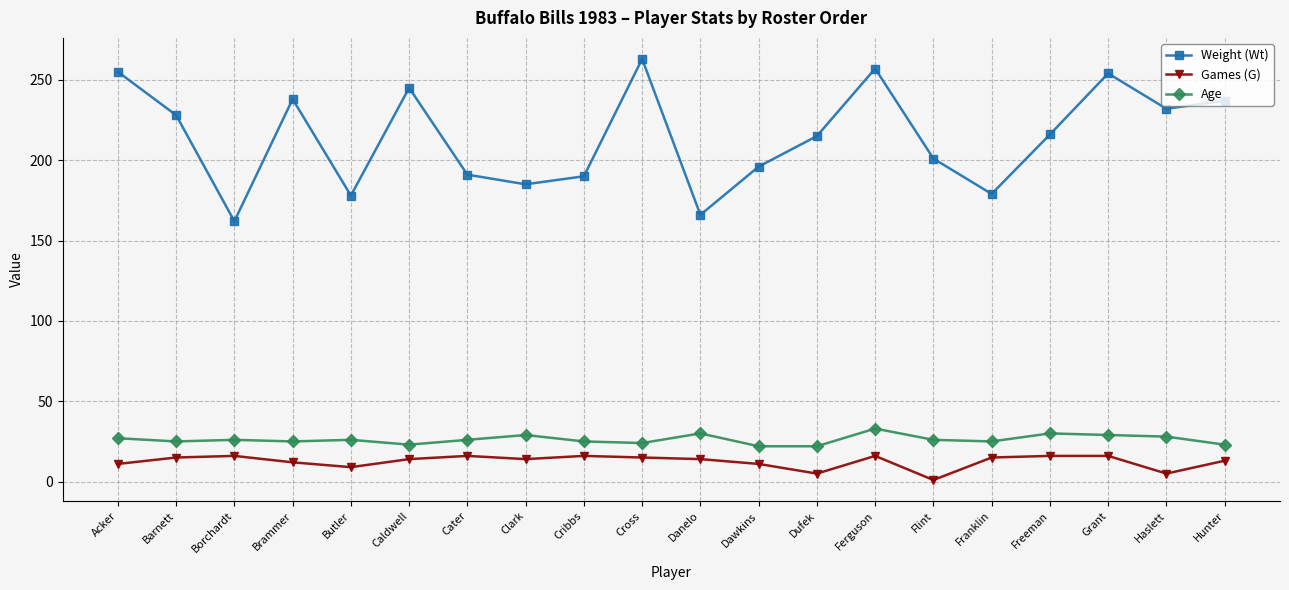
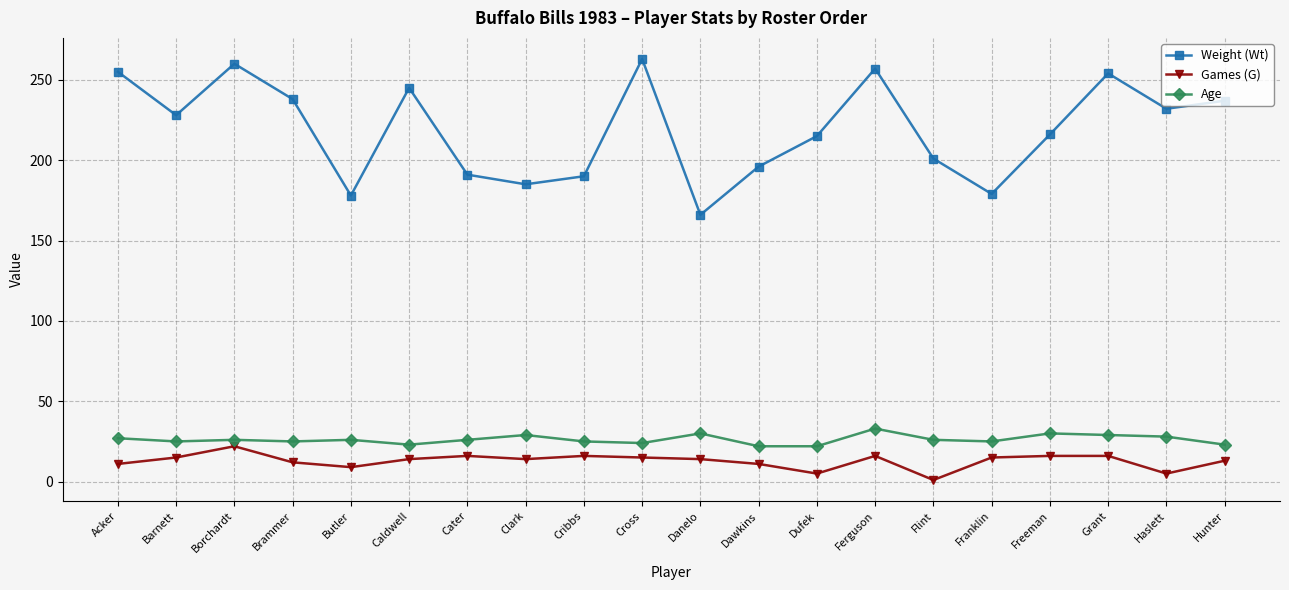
  {
    "Weight (Wt)": {
      "Acker": 255,
      "Barnett": 228,
-     "Borchardt": 162,
+     "Borchardt": 260,
      "Brammer": 238,
      "Butler": 178,
      "Caldwell": 245,
      "Cater": 191,
      "Clark": 185,
      "Cribbs": 190,
      "Cross": 263,
      "Danelo": 166,
      "Dawkins": 196,
      "Dufek": 215,
      "Ferguson": 257,
      "Flint": 201,
      "Franklin": 179,
      "Freeman": 216,
      "Grant": 254,
      "Haslett": 232
    },
    "Games (G)": {
      "Acker": 11,
      "Barnett": 15,
-     "Borchardt": 16,
+     "Borchardt": 22,
      "Brammer": 12,
      "Butler": 9,
      "Caldwell": 14,
      "Cater": 16,
      "Clark": 14,
      "Cribbs": 16,
      "Cross": 15,
      "Danelo": 14,
      "Dawkins": 11,
      "Dufek": 5,
      "Ferguson": 16,
      "Flint": 1,
      "Franklin": 15,
      "Freeman": 16,
      "Grant": 16,
      "Haslett": 5,
      "Hunter": 13
    },
    "Age": {
      "Acker": 27,
      "Barnett": 25,
      "Borchardt": 26,
      "Brammer": 25,
      "Butler": 26,
      "Caldwell": 23,
      "Cater": 26,
      "Clark": 29,
      "Cribbs": 25,
      "Cross": 24,
      "Danelo": 30,
      "Dawkins": 22,
      "Dufek": 22,
      "Ferguson": 33,
      "Flint": 26,
      "Franklin": 25,
      "Freeman": 30,
      "Grant": 29,
      "Haslett": 28,
      "Hunter": 23
    }
  }
